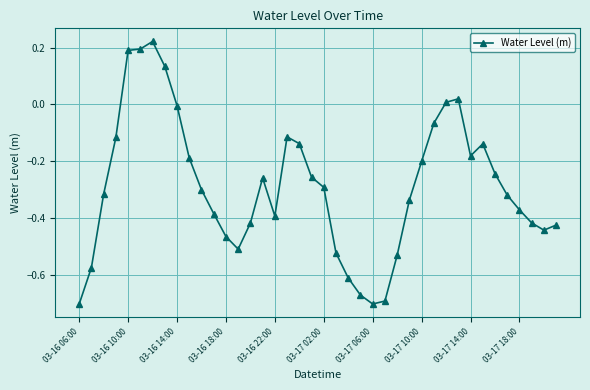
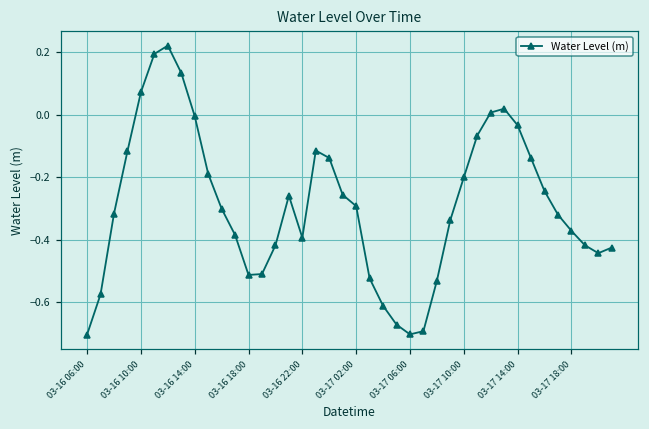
  {
    "03-16 06:00": -0.70,
-   "03-16 10:00": 0.19,
+   "03-16 10:00": 0.07,
    "03-16 14:00": 0.00,
-   "03-16 18:00": -0.46,
+   "03-16 18:00": -0.51,
    "03-16 22:00": -0.39,
    "03-17 02:00": -0.29,
    "03-17 06:00": -0.70,
    "03-17 10:00": -0.20,
-   "03-17 14:00": -0.18,
+   "03-17 14:00": -0.03,
    "03-17 18:00": -0.37
  }
